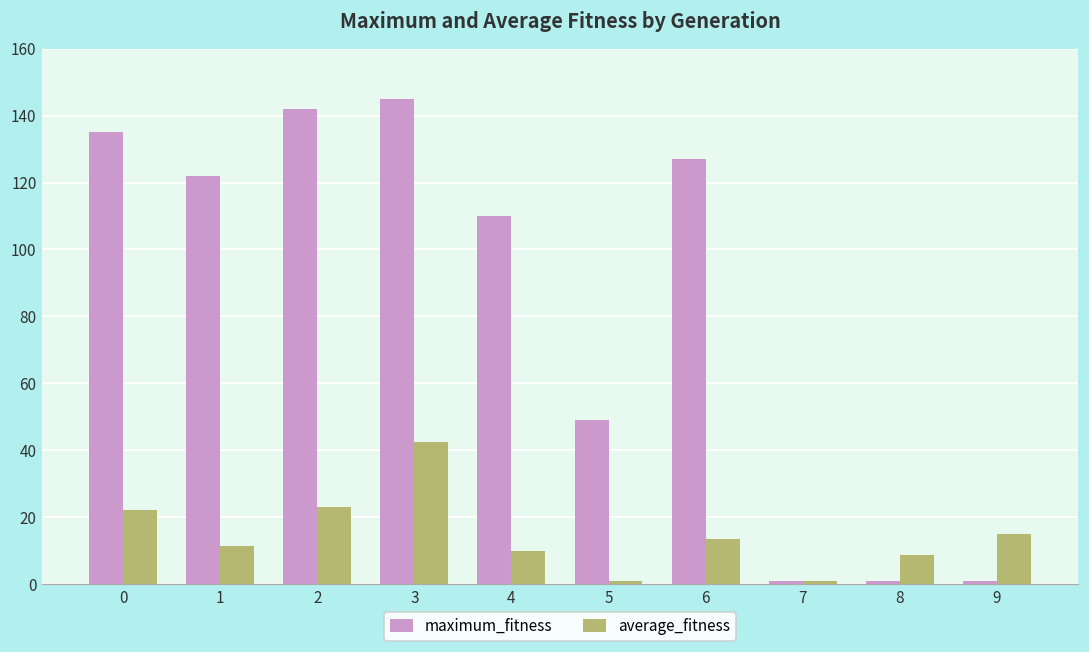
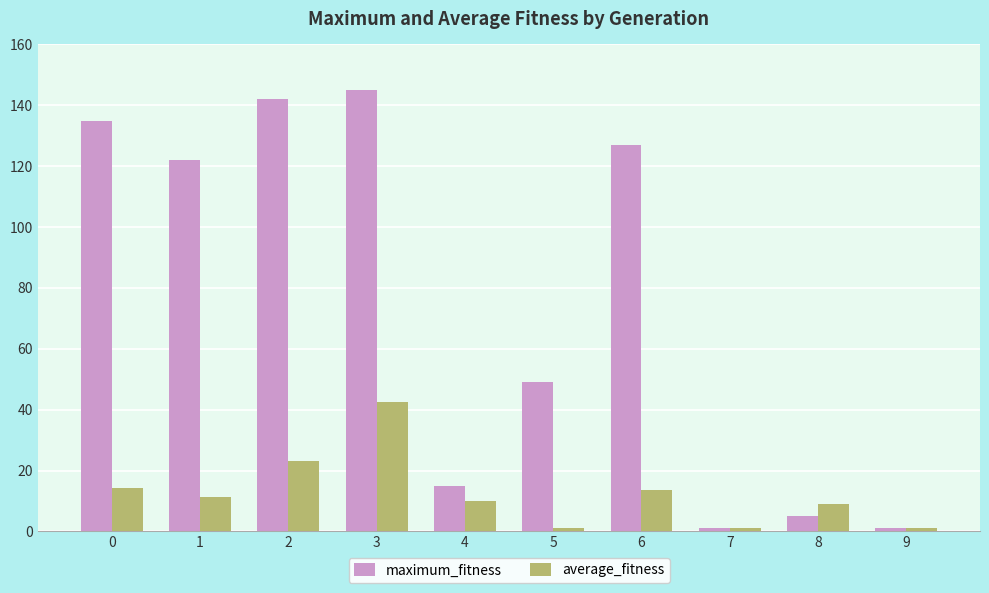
  {
    "maximum_fitness": {
      "0": 135,
      "1": 122,
      "2": 142,
      "3": 145,
-     "4": 110,
+     "4": 15,
      "5": 49,
      "6": 127,
      "7": 1,
-     "8": 1,
+     "8": 5,
      "9": 1
    },
    "average_fitness": {
-     "0": 22,
+     "0": 14,
      "1": 11,
      "2": 23,
      "3": 43,
      "4": 10,
      "5": 1,
      "6": 14,
      "7": 1,
      "8": 9,
-     "9": 15
+     "9": 1
    }
  }
